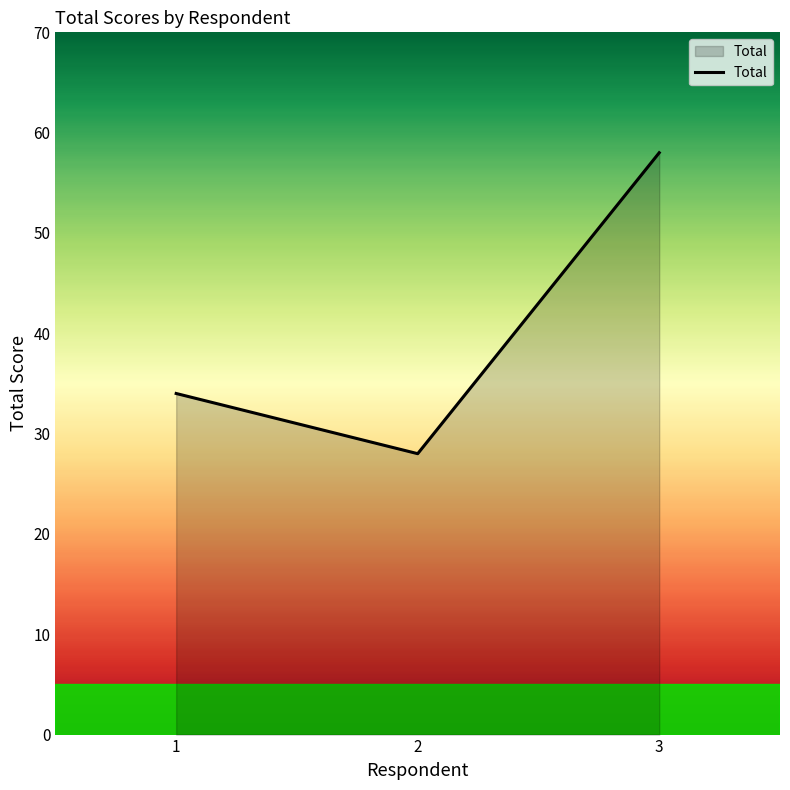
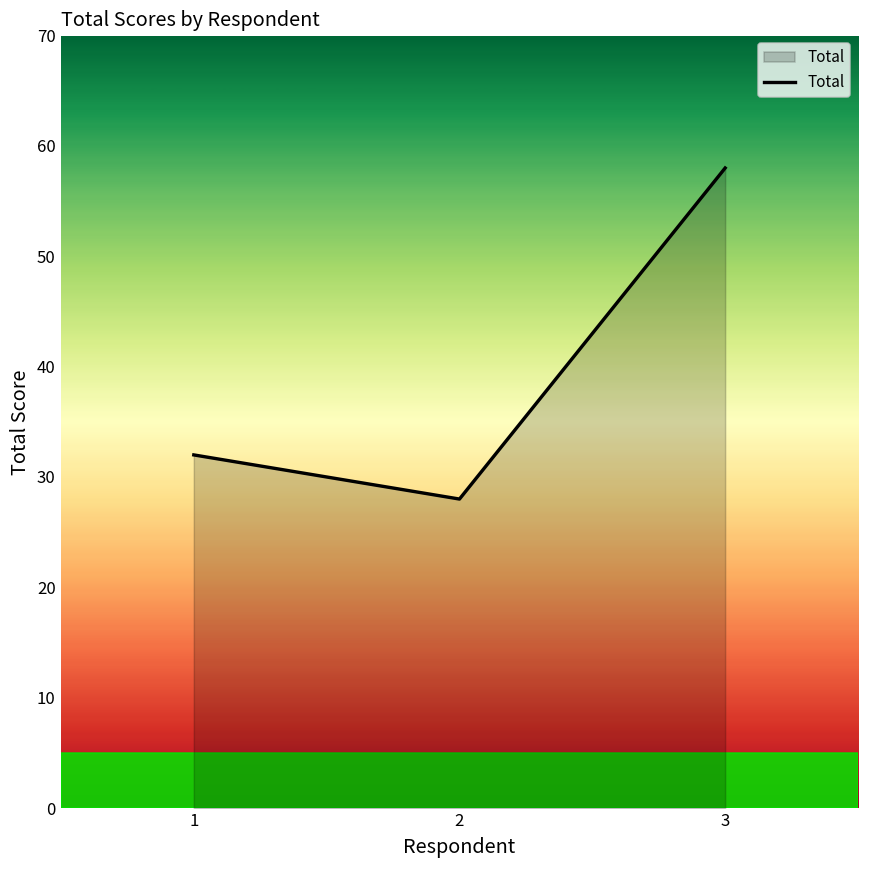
  {
-   "1": 34,
+   "1": 32,
    "2": 28,
    "3": 58
  }
